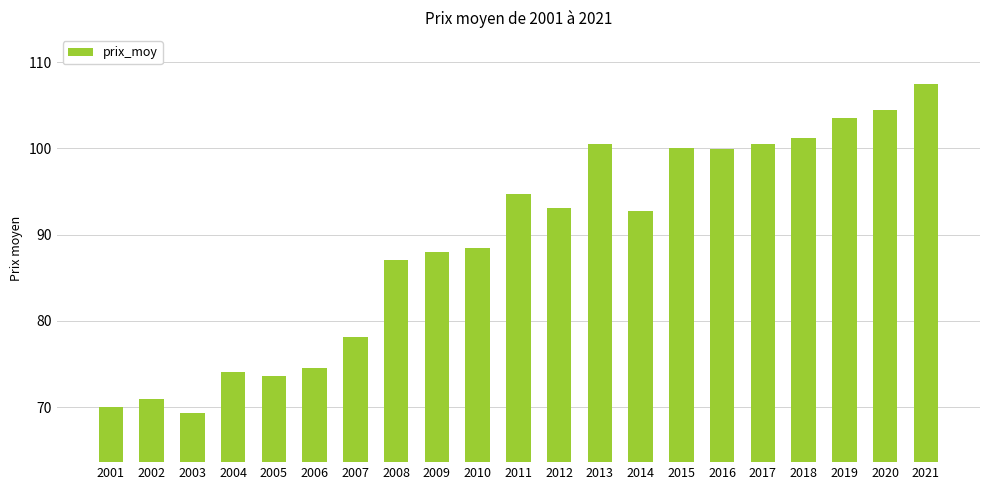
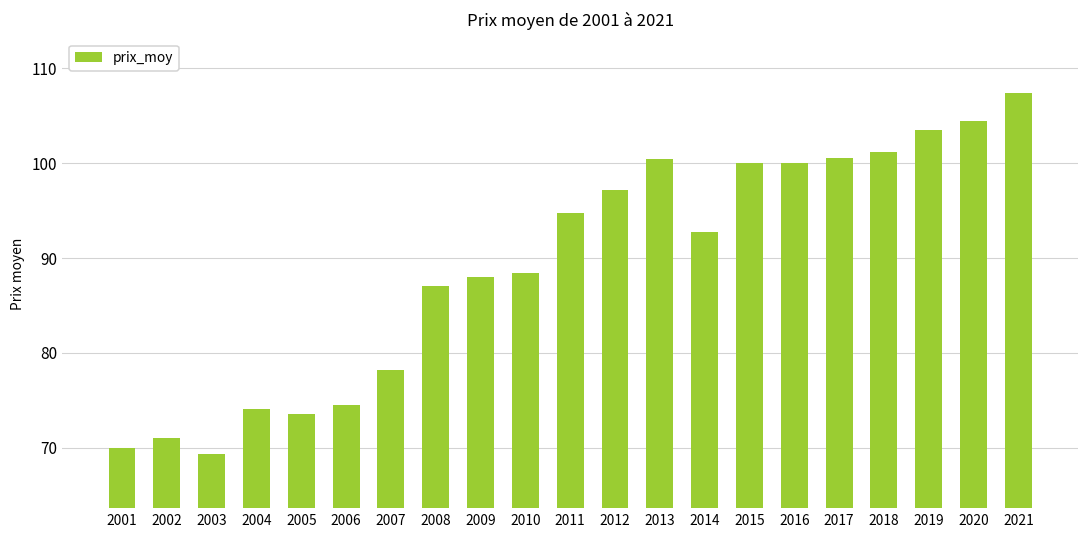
  {
    "2001": 70,
    "2002": 71,
    "2003": 69,
    "2004": 74,
    "2005": 74,
    "2006": 75,
    "2007": 78,
    "2008": 87,
    "2009": 88,
    "2010": 88,
    "2011": 95,
-   "2012": 93,
+   "2012": 97,
    "2013": 100,
    "2014": 93,
    "2015": 100,
    "2016": 100,
    "2017": 101,
    "2018": 101,
    "2019": 104,
    "2020": 104,
    "2021": 107
  }
